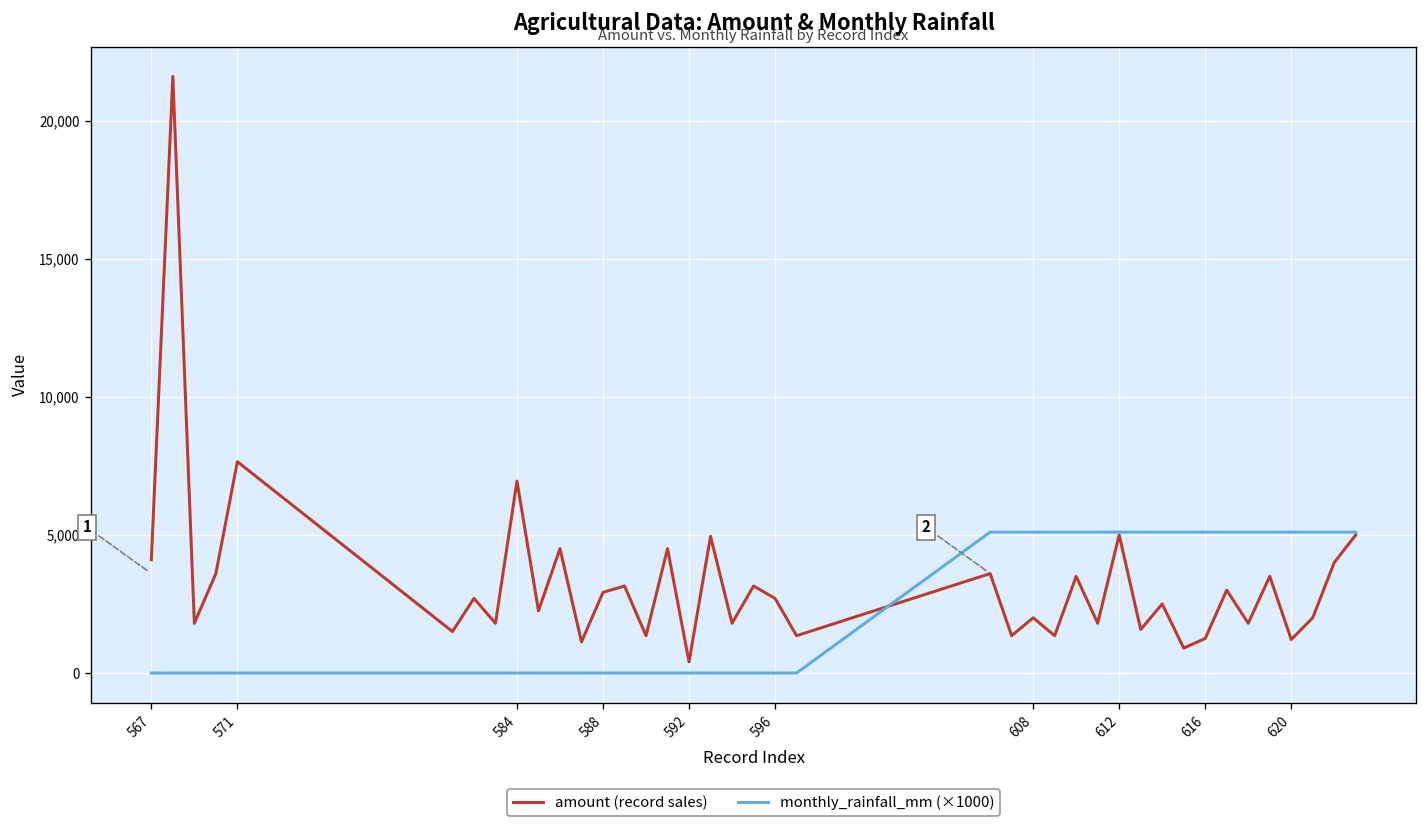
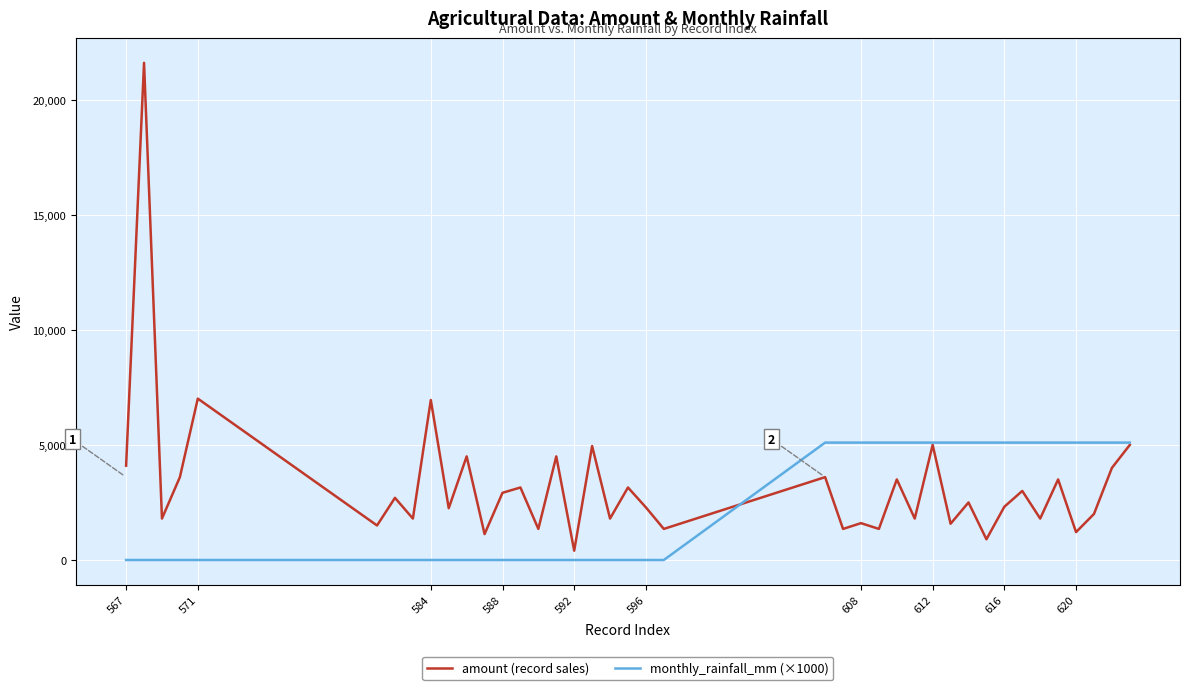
  {
    "amount (record sales)": {
-     "571": "7,700",
+     "571": "7,000",
      "584": "7,000",
      "588": "2,900",
      "592": "400",
-     "596": "2,700",
-     "608": "2,000",
-     "616": "1,300",
+     "596": "2,300",
+     "608": "1,600",
+     "616": "2,300",
      "620": "1,200"
    },
    "monthly_rainfall_mm (×1000)": {
      "567": "0",
      "571": "0",
      "584": "0",
      "588": "0",
      "592": "0",
      "596": "0",
      "608": "5,100",
      "616": "5,100",
      "620": "5,100"
    }
  }
